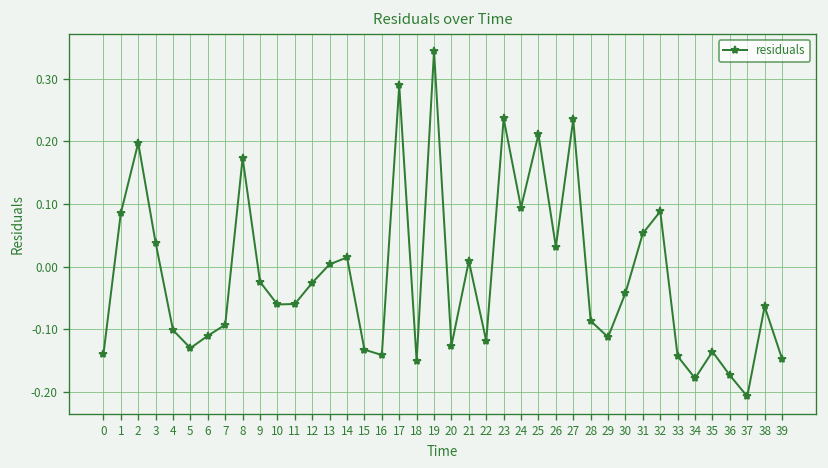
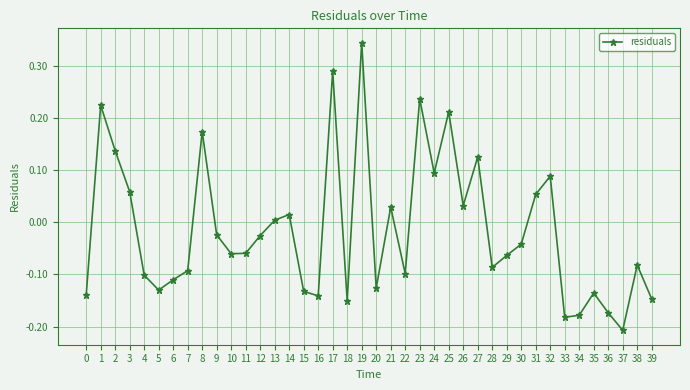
  {
    "0": -0.14,
-   "1": 0.09,
-   "2": 0.20,
-   "3": 0.04,
+   "1": 0.22,
+   "2": 0.14,
+   "3": 0.06,
    "4": -0.10,
    "5": -0.13,
    "6": -0.11,
    "7": -0.09,
    "8": 0.17,
    "9": -0.02,
    "10": -0.06,
    "11": -0.06,
    "12": -0.03,
    "13": 0.00,
    "14": 0.01,
    "15": -0.13,
    "16": -0.14,
    "17": 0.29,
    "18": -0.15,
    "19": 0.34,
    "20": -0.13,
-   "21": 0.01,
-   "22": -0.12,
+   "21": 0.03,
+   "22": -0.10,
    "23": 0.24,
    "24": 0.09,
    "25": 0.21,
    "26": 0.03,
-   "27": 0.23,
+   "27": 0.12,
    "28": -0.09,
-   "29": -0.11,
+   "29": -0.06,
    "30": -0.04,
    "31": 0.05,
    "32": 0.09,
-   "33": -0.14,
+   "33": -0.18,
    "34": -0.18,
    "35": -0.14,
    "36": -0.17,
    "37": -0.21,
-   "38": -0.06,
+   "38": -0.08,
    "39": -0.15
  }
